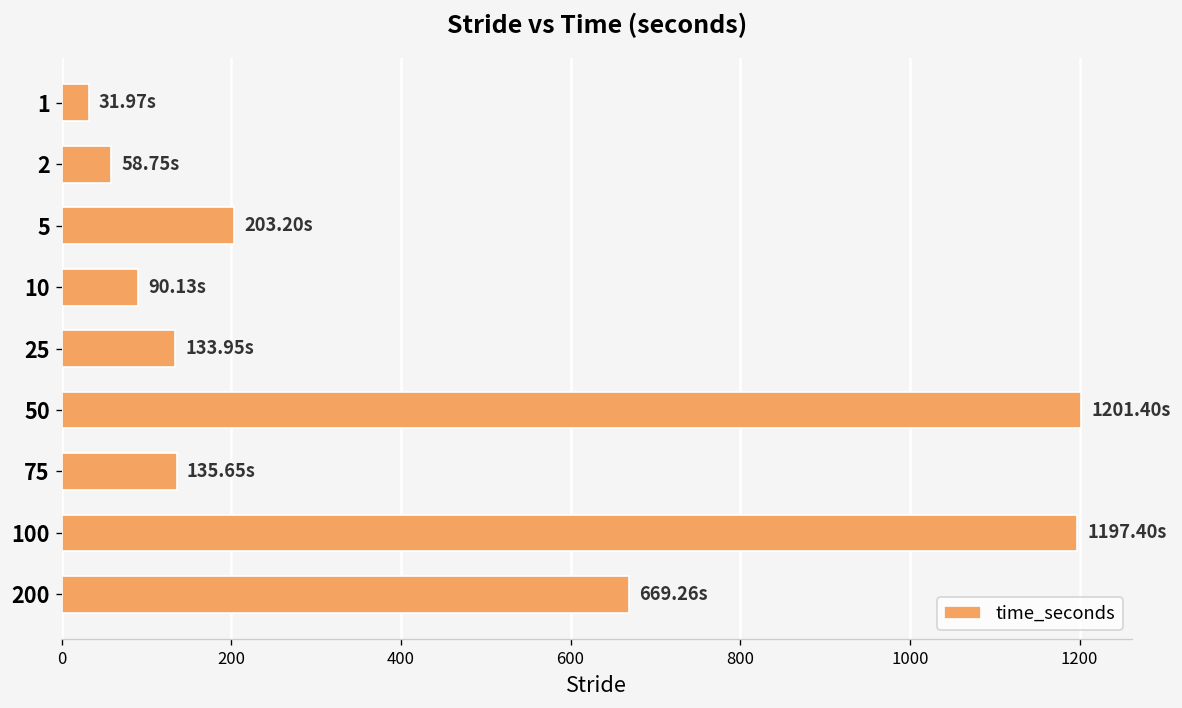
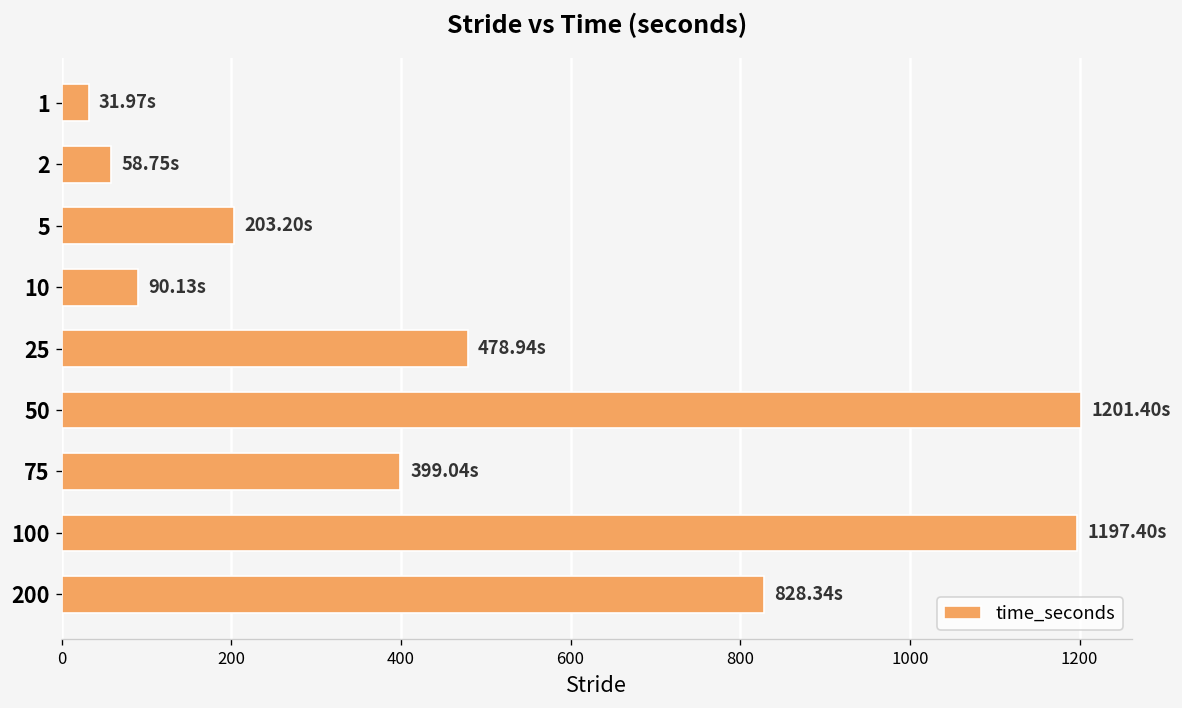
  {
    "1": "31.97s",
    "2": "58.75s",
    "5": "203.20s",
    "10": "90.13s",
-   "25": "133.95s",
+   "25": "478.94s",
    "50": "1201.40s",
-   "75": "135.65s",
+   "75": "399.04s",
    "100": "1197.40s",
-   "200": "669.26s"
+   "200": "828.34s"
  }
